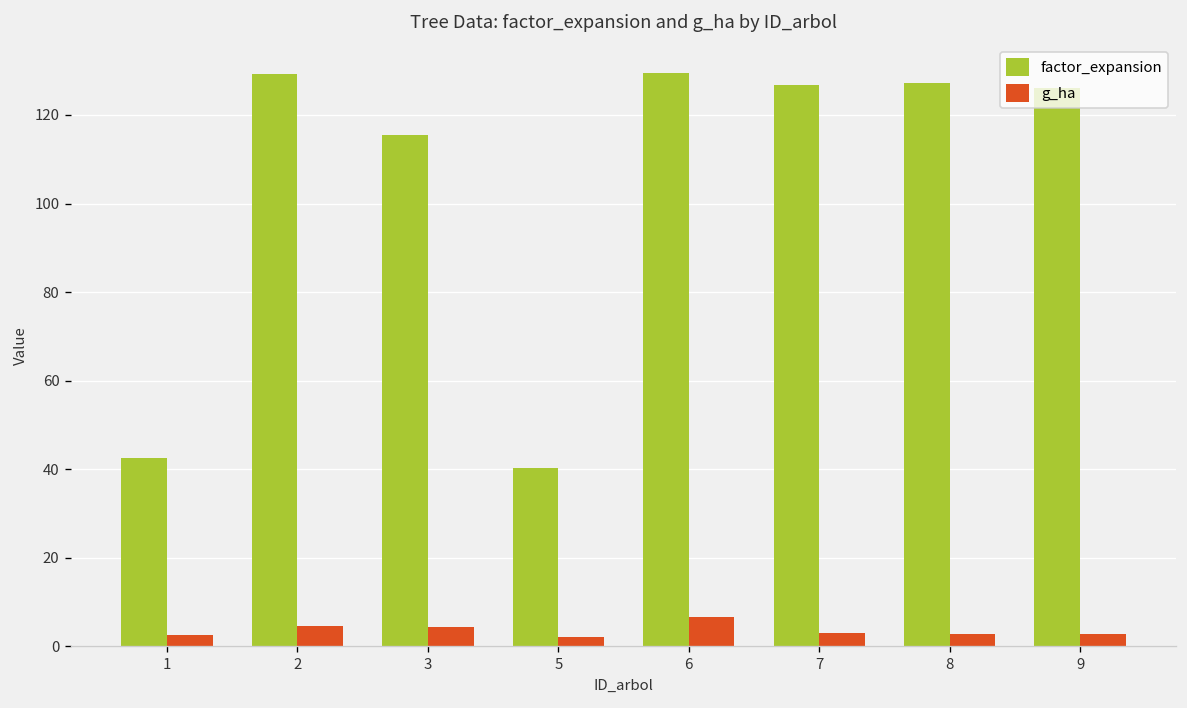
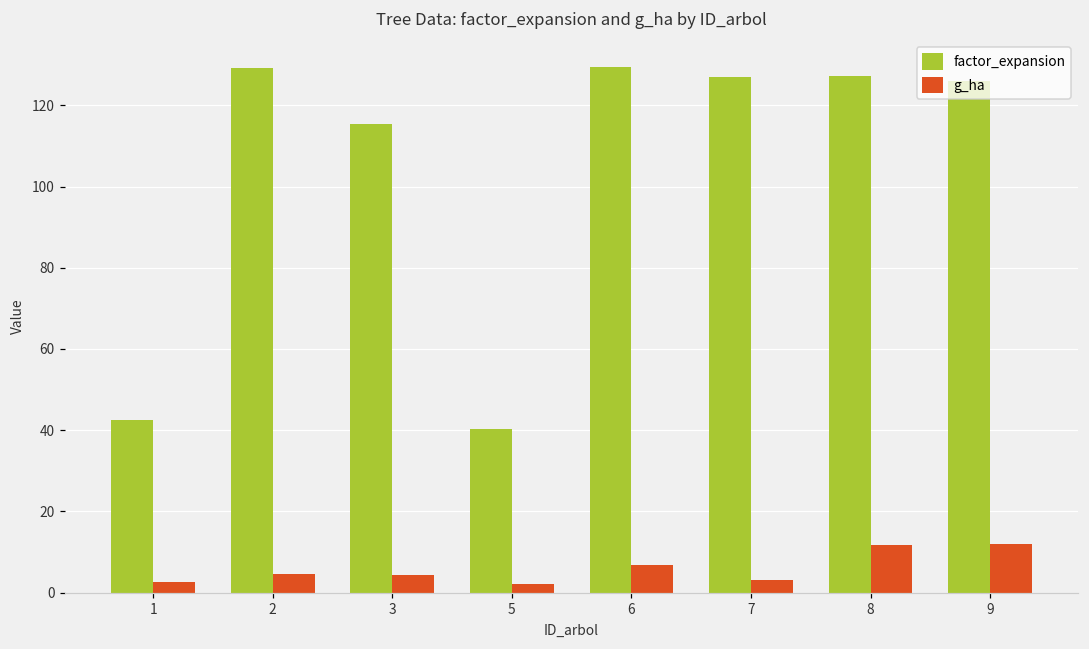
  {
    "factor_expansion": {
      "1": 42,
      "2": 129,
      "3": 115,
      "5": 40,
      "6": 129,
      "7": 127,
      "8": 127
    },
    "g_ha": {
      "1": 3,
      "2": 5,
      "3": 4,
      "5": 2,
      "6": 7,
      "7": 3,
-     "8": 3,
-     "9": 3
+     "8": 12,
+     "9": 12
    }
  }
